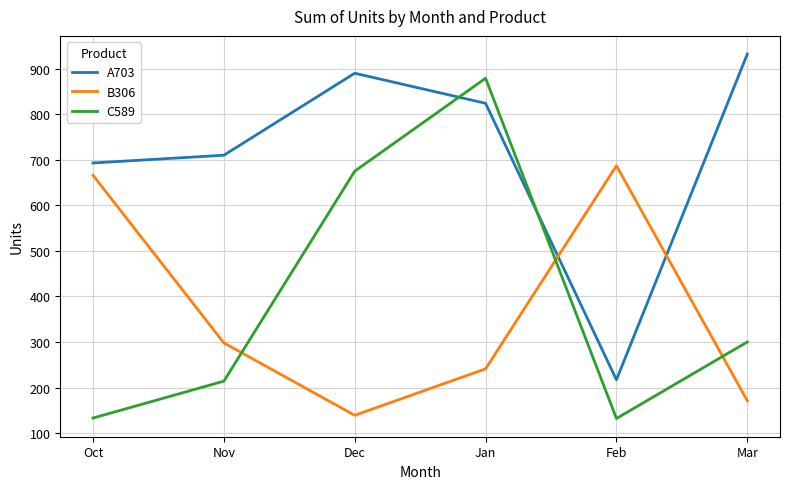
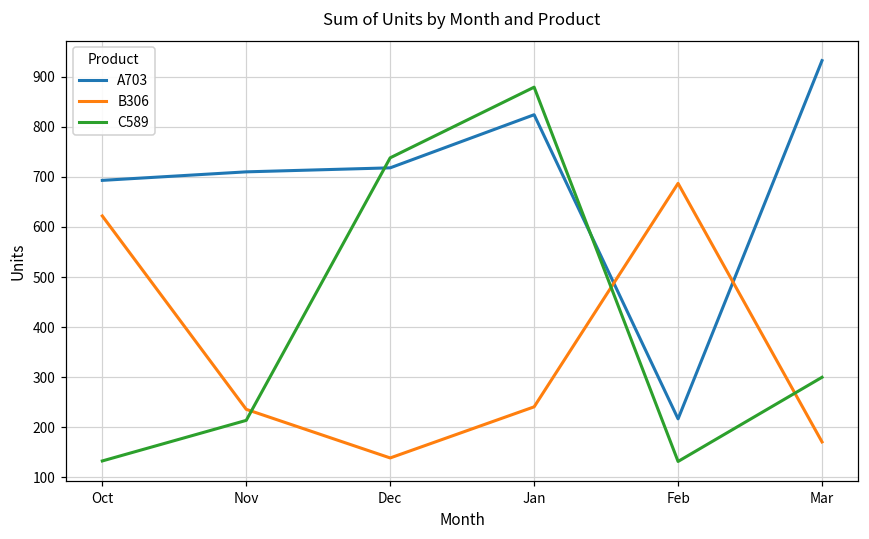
  {
    "A703": {
      "Oct": 690,
      "Nov": 710,
-     "Dec": 890,
+     "Dec": 720,
      "Jan": 820,
      "Feb": 220,
      "Mar": 930
    },
    "B306": {
-     "Oct": 670,
-     "Nov": 300,
+     "Oct": 620,
+     "Nov": 240,
      "Dec": 140,
      "Jan": 240,
      "Feb": 690,
      "Mar": 170
    },
    "C589": {
      "Oct": 130,
      "Nov": 210,
-     "Dec": 680,
+     "Dec": 740,
      "Jan": 880,
      "Feb": 130,
      "Mar": 300
    }
  }
